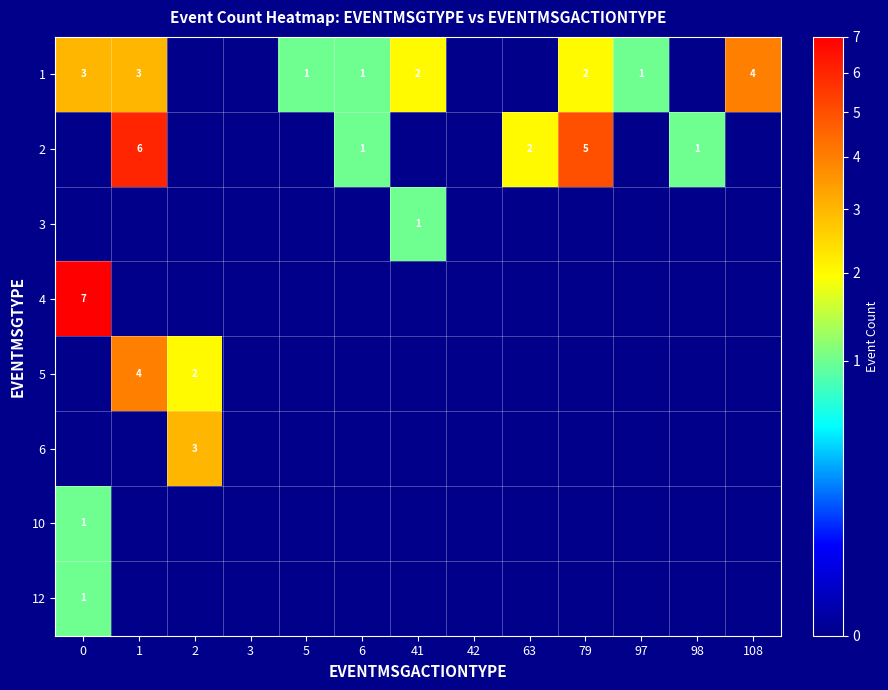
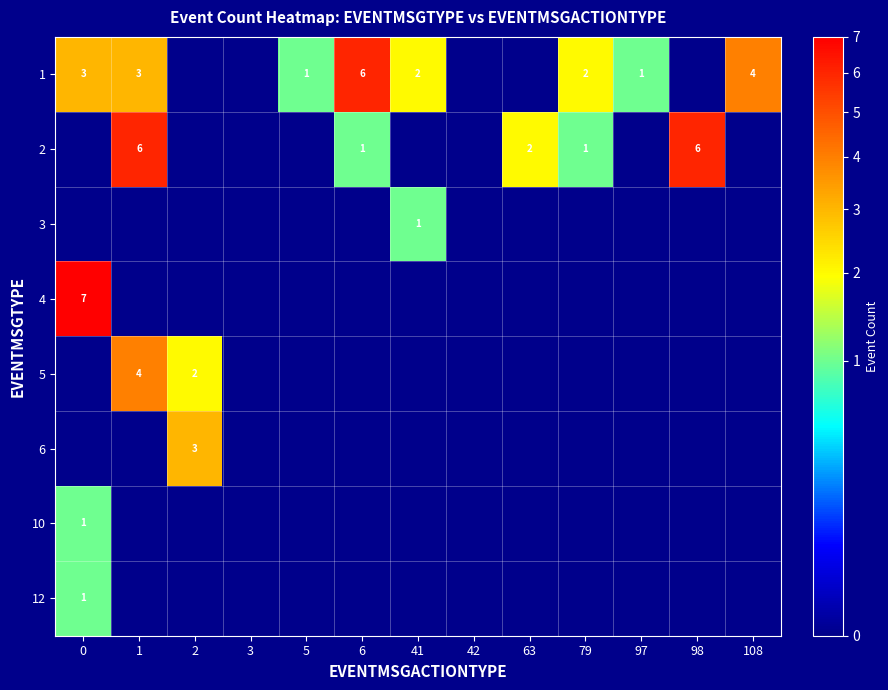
  {
    "1": {
      "0": 3,
      "1": 3,
      "5": 1,
-     "6": 1,
+     "6": 6,
      "41": 2,
      "79": 2,
      "97": 1,
      "108": 4
    },
    "2": {
      "1": 6,
      "6": 1,
      "63": 2,
-     "79": 5,
-     "98": 1
+     "79": 1,
+     "98": 6
    },
    "3": {
      "41": 1
    },
    "4": {
      "0": 7
    },
    "5": {
      "1": 4,
      "2": 2
    },
    "6": {
      "2": 3
    },
    "10": {
      "0": 1
    },
    "12": {
      "0": 1
    }
  }
